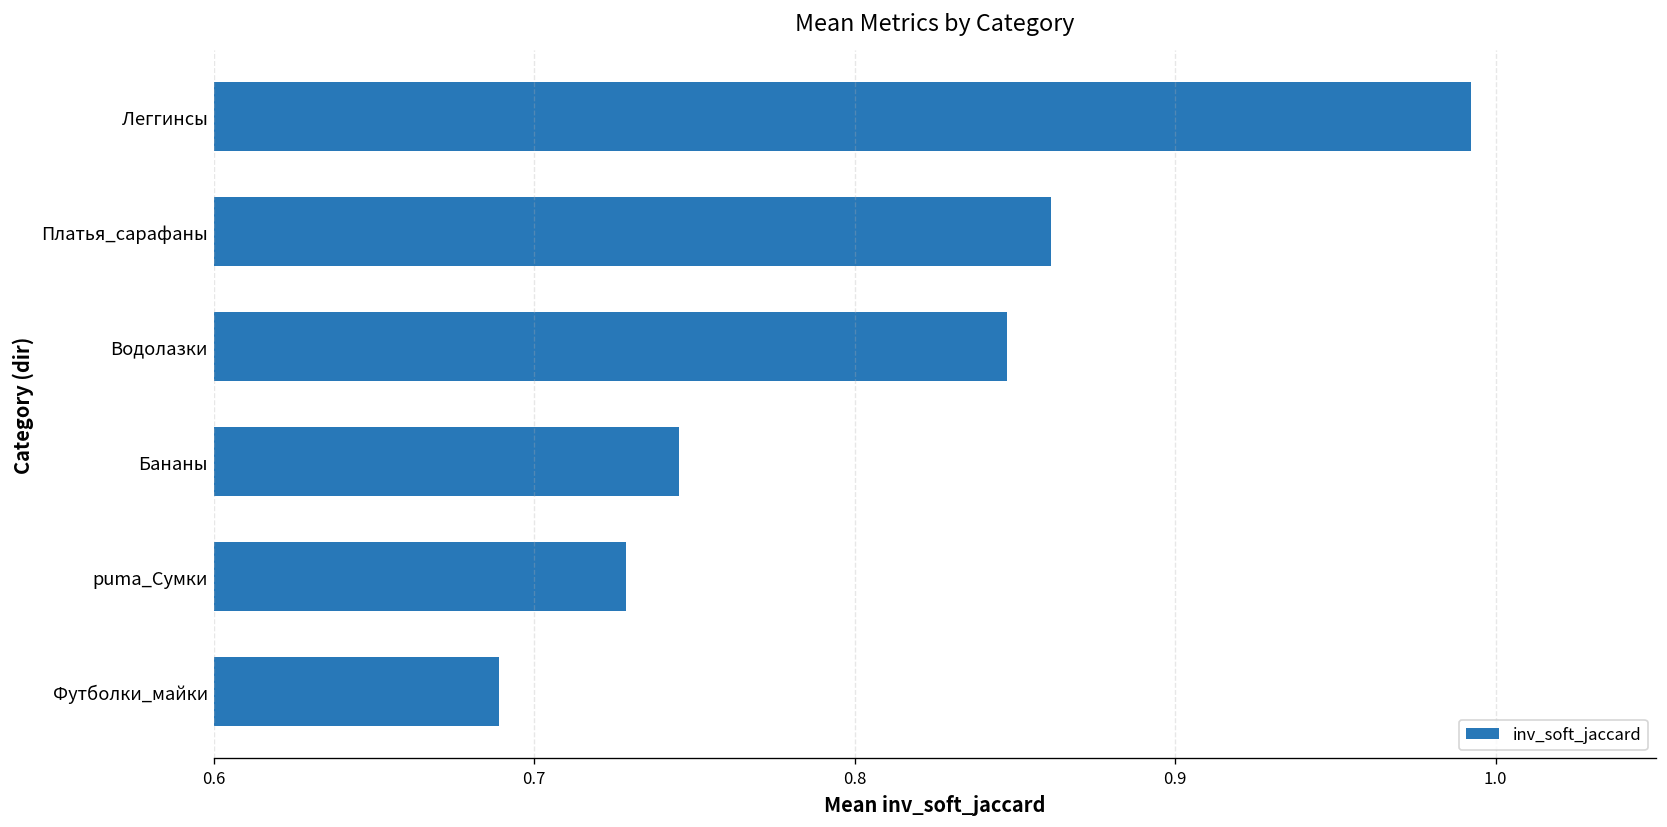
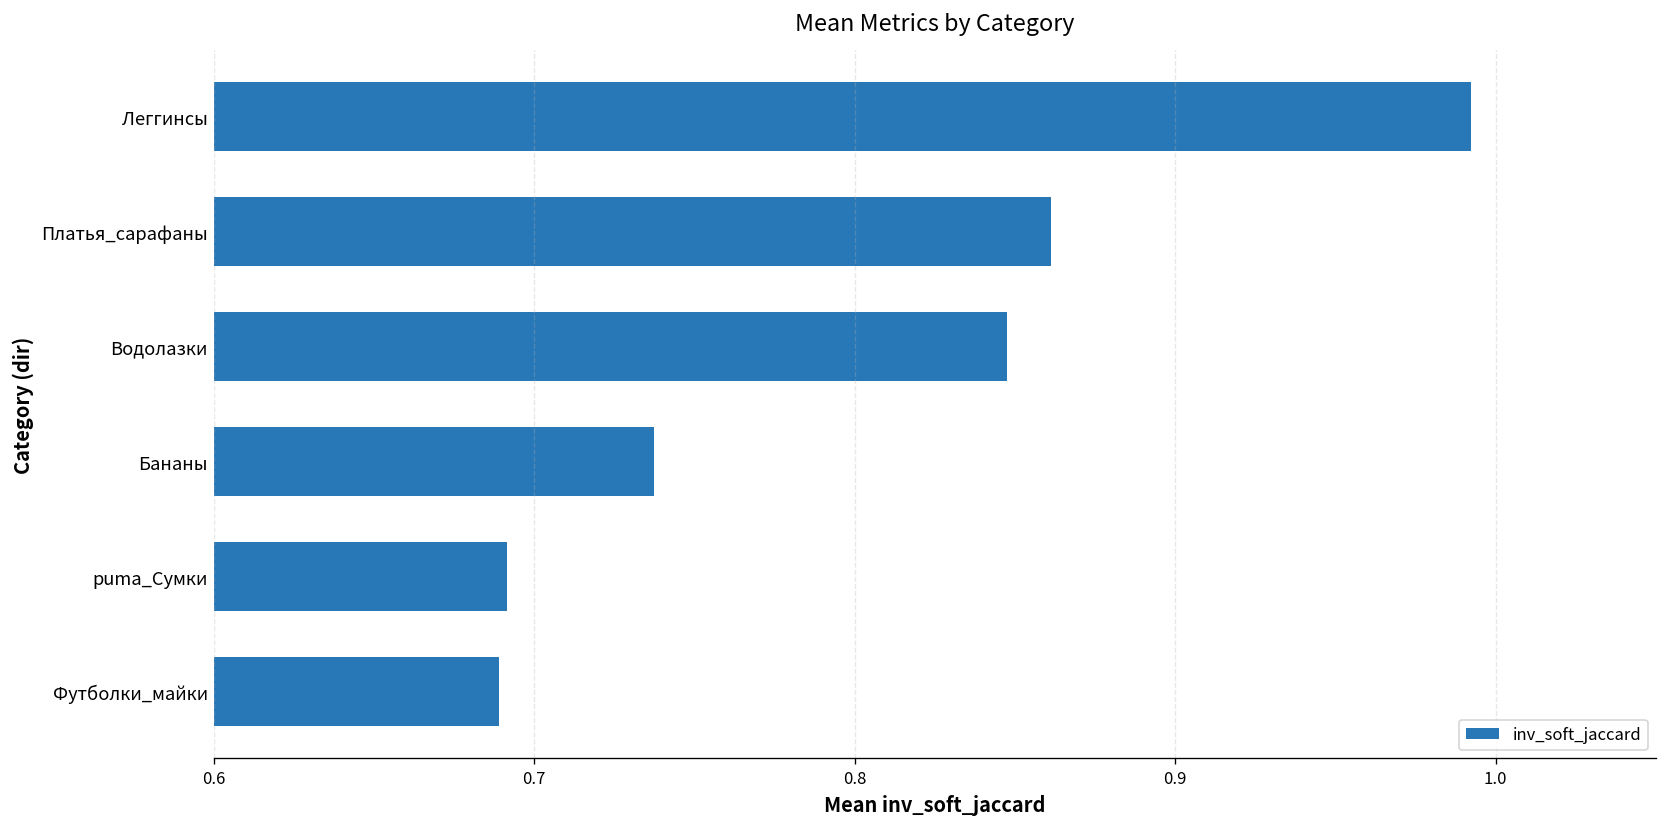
  {
    "Леггинсы": 0.992,
    "Платья_сарафаны": 0.861,
    "Водолазки": 0.848,
-   "Бананы": 0.745,
-   "puma_Сумки": 0.729,
+   "Бананы": 0.738,
+   "puma_Сумки": 0.692,
    "Футболки_майки": 0.689
  }
